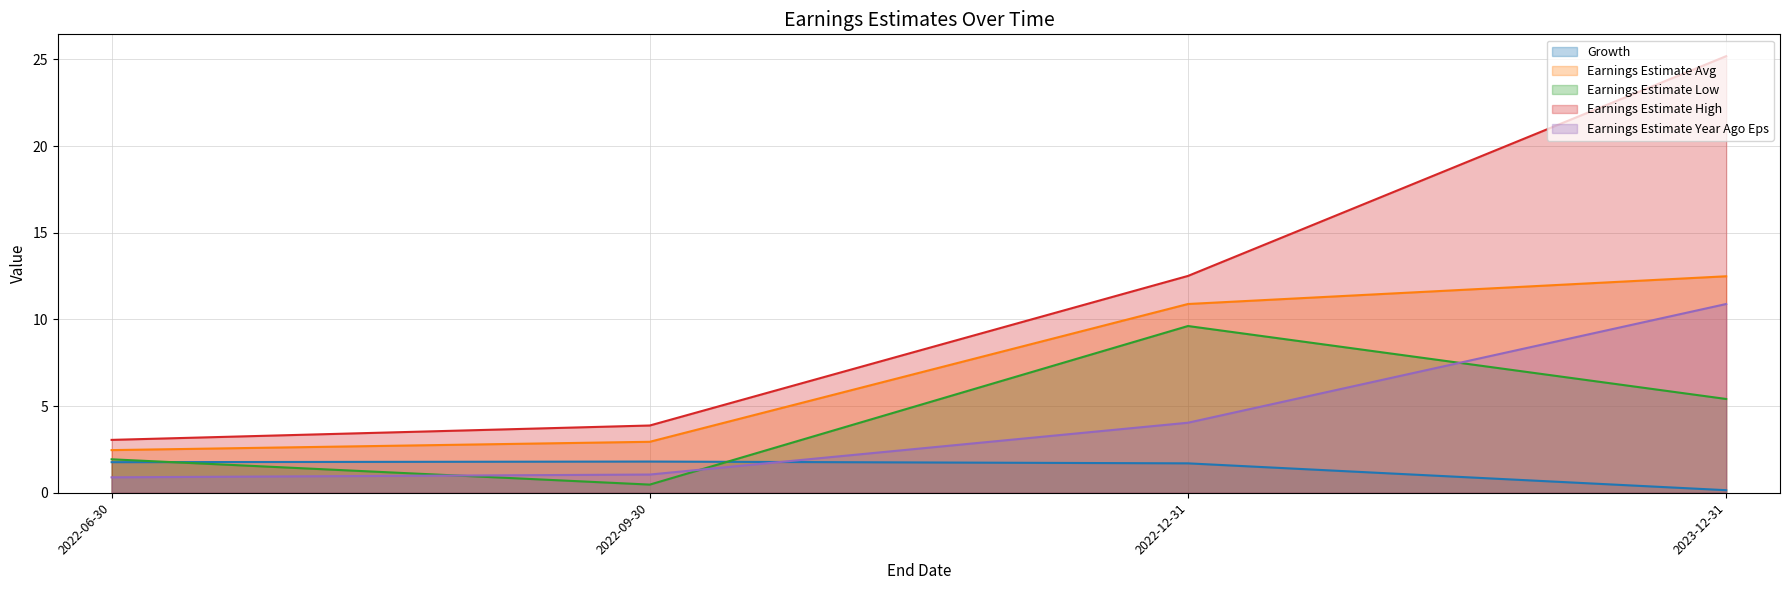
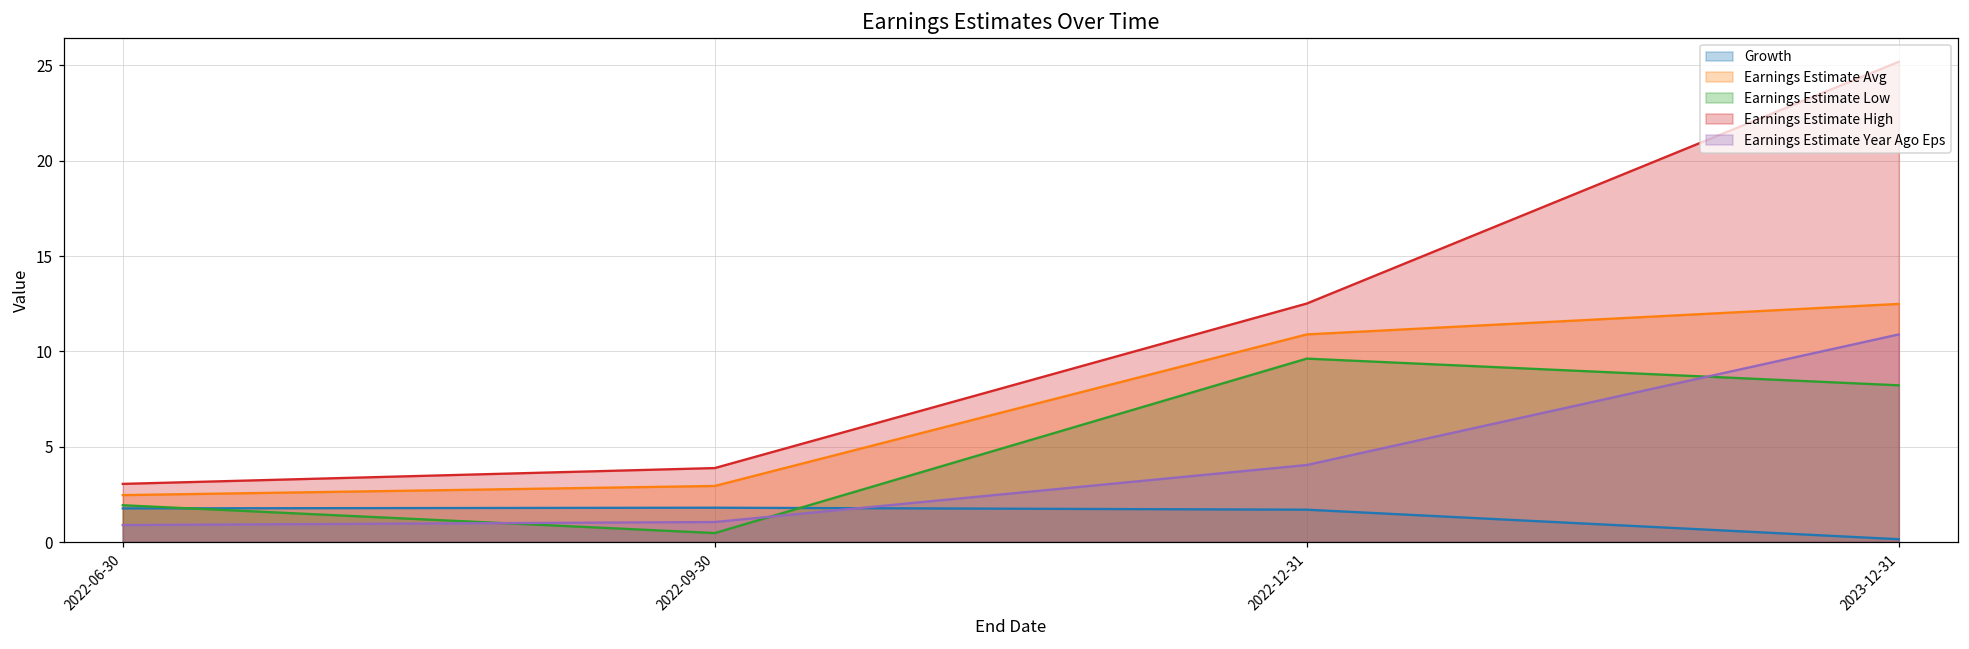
  {
    "Earnings Estimate Low": {
      "2022-06-30": 1.9,
      "2022-09-30": 0.5,
      "2022-12-31": 9.6,
-     "2023-12-31": 5.4
+     "2023-12-31": 8.2
    }
  }
